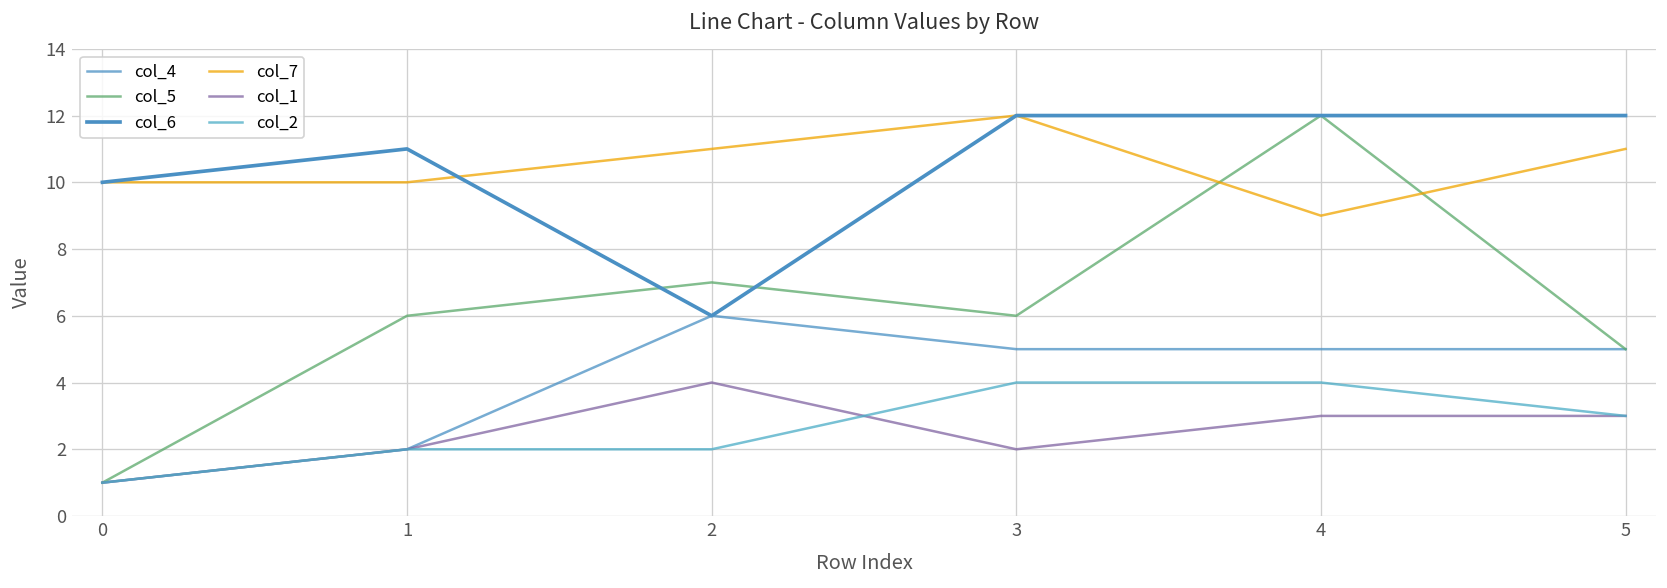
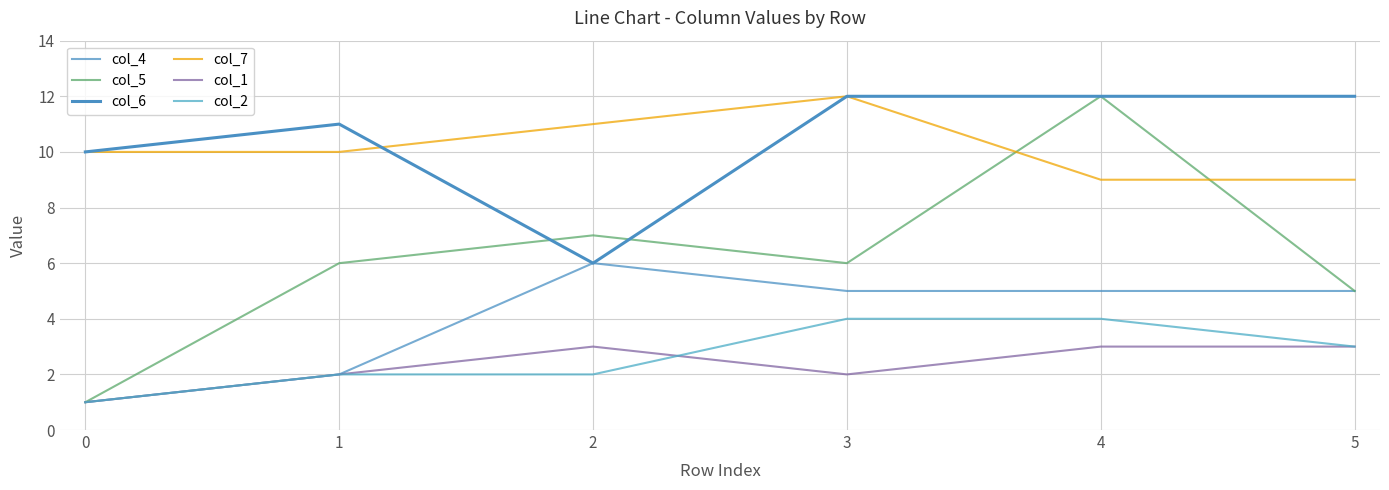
  {
    "col_5": {
      "1": 6,
      "2": 7,
      "3": 6
    },
    "col_7": {
      "1": 10,
      "2": 11,
      "4": 9,
-     "5": 11
+     "5": 9
    },
    "col_1": {
-     "2": 4,
+     "2": 3,
      "3": 2,
      "4": 3
    }
  }
